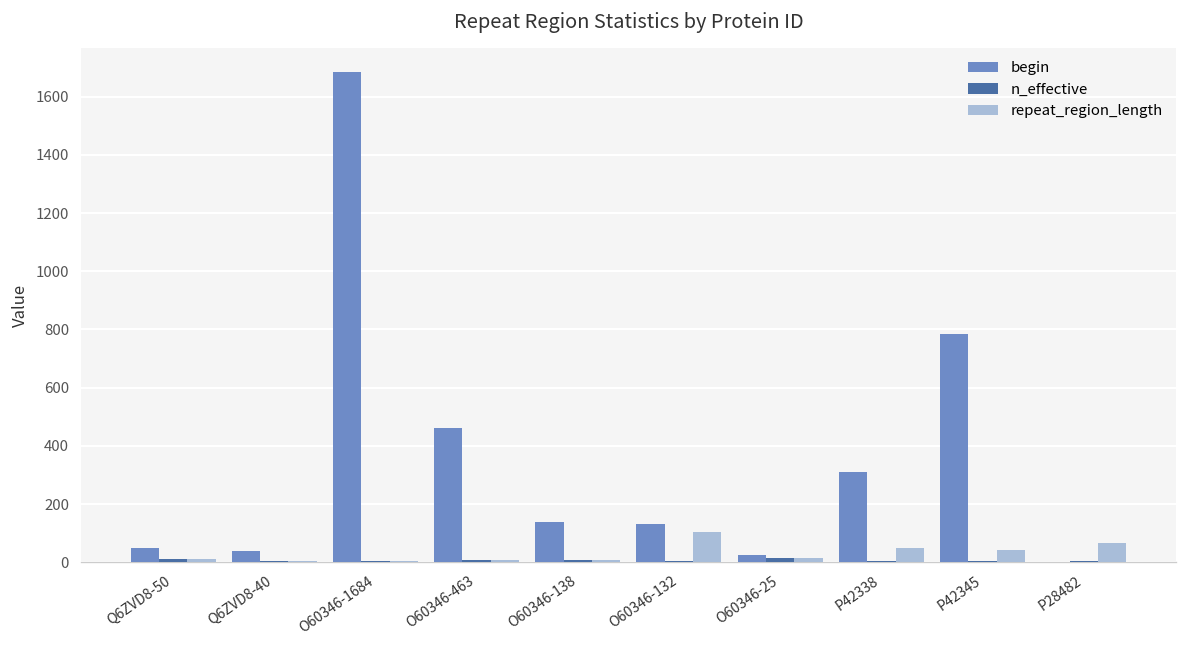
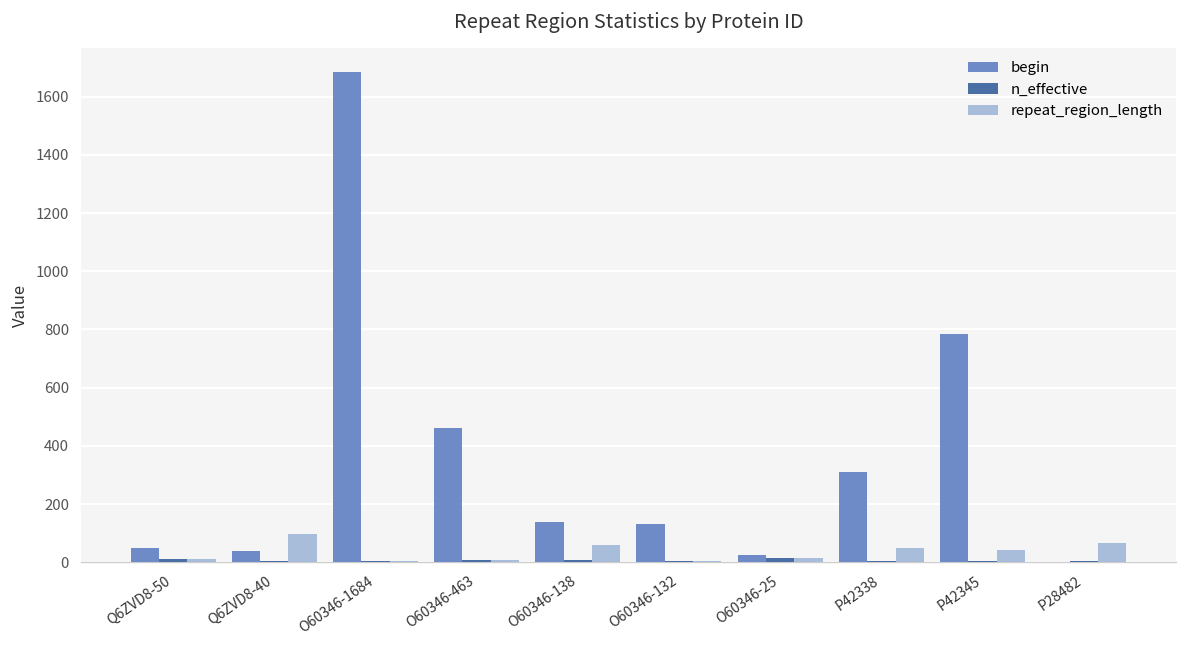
  {
    "repeat_region_length": {
      "Q6ZVD8-50": 10,
-     "Q6ZVD8-40": 0,
-     "O60346-138": 10,
-     "O60346-132": 100,
+     "Q6ZVD8-40": 100,
+     "O60346-138": 60,
+     "O60346-132": 10,
      "O60346-25": 20,
      "P42338": 50,
      "P42345": 40,
      "P28482": 70
    }
  }
